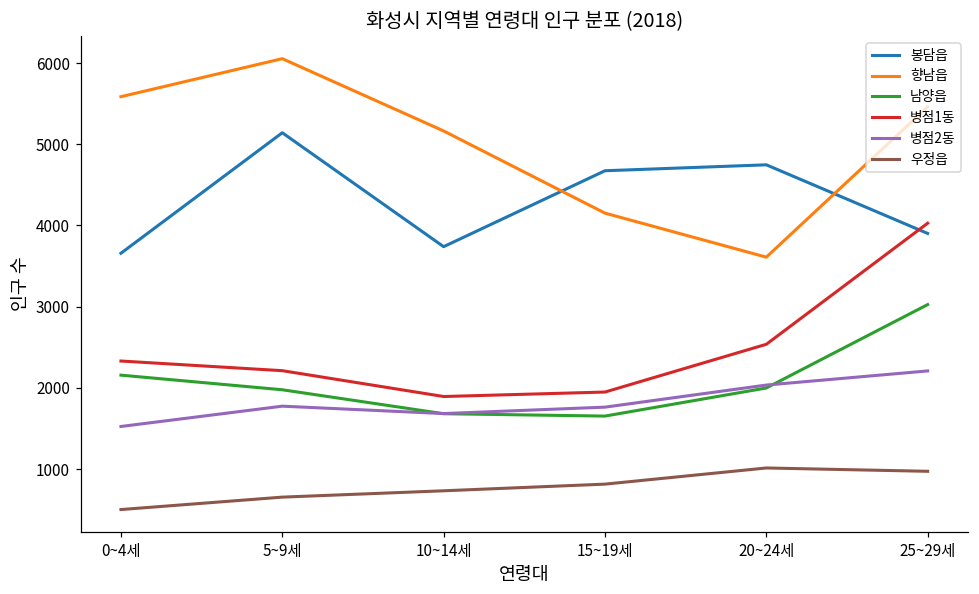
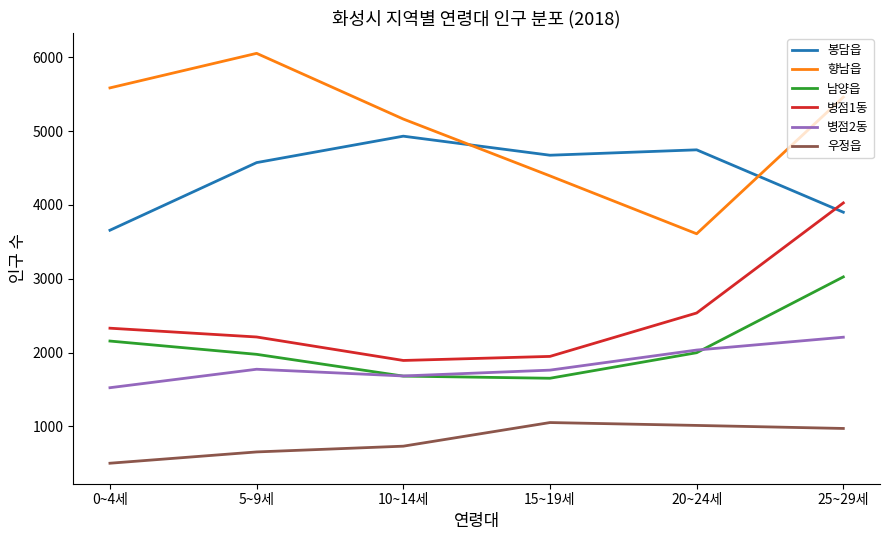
  {
    "봉담읍": {
      "0~4세": 3700,
-     "5~9세": 5100,
-     "10~14세": 3700,
+     "5~9세": 4600,
+     "10~14세": 4900,
      "15~19세": 4700,
      "20~24세": 4700,
      "25~29세": 3900
    },
    "향남읍": {
      "0~4세": 5600,
      "5~9세": 6100,
      "10~14세": 5200,
-     "15~19세": 4200,
+     "15~19세": 4400,
      "20~24세": 3600
    },
    "남양읍": {
      "0~4세": 2200,
      "5~9세": 2000,
      "15~19세": 1700,
      "20~24세": 2000,
      "25~29세": 3000
    },
    "병점1동": {
      "0~4세": 2300,
      "5~9세": 2200,
      "10~14세": 1900,
      "15~19세": 1900,
      "20~24세": 2500,
      "25~29세": 4000
    },
    "병점2동": {
      "0~4세": 1500,
      "5~9세": 1800,
      "15~19세": 1800,
      "20~24세": 2000,
      "25~29세": 2200
    },
    "우정읍": {
      "0~4세": 500,
      "5~9세": 700,
      "10~14세": 700,
-     "15~19세": 800,
+     "15~19세": 1100,
      "20~24세": 1000,
      "25~29세": 1000
    }
  }
